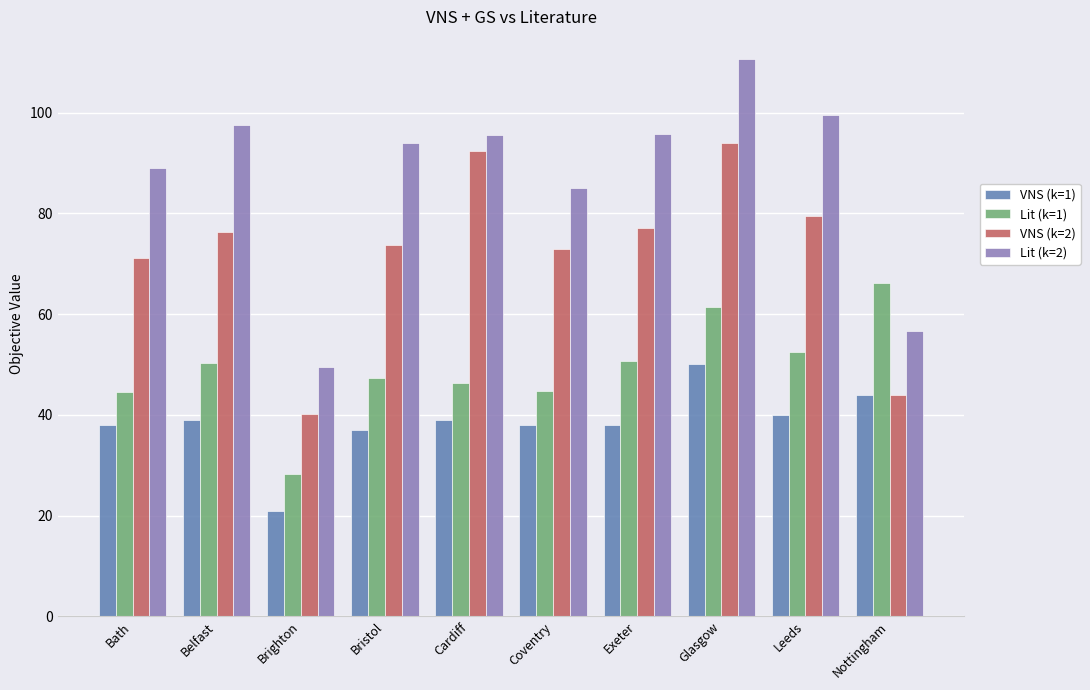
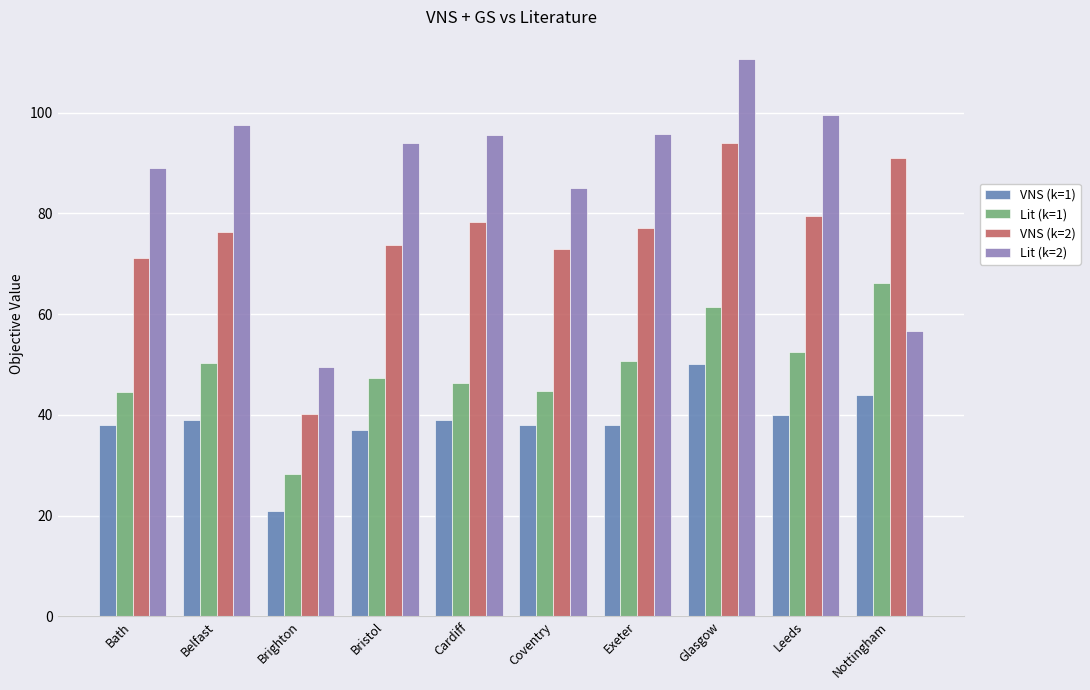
  {
    "Lit (k=1)": {
      "Bath": 45,
      "Belfast": 50,
      "Brighton": 28,
      "Bristol": 47,
      "Cardiff": 46,
      "Coventry": 45,
      "Exeter": 51,
      "Glasgow": 61,
      "Leeds": 52,
      "Nottingham": 66
    },
    "VNS (k=2)": {
      "Bath": 71,
      "Belfast": 76,
      "Brighton": 40,
      "Bristol": 74,
-     "Cardiff": 92,
+     "Cardiff": 78,
      "Coventry": 73,
      "Exeter": 77,
      "Glasgow": 94,
      "Leeds": 80,
-     "Nottingham": 44
+     "Nottingham": 91
    }
  }
